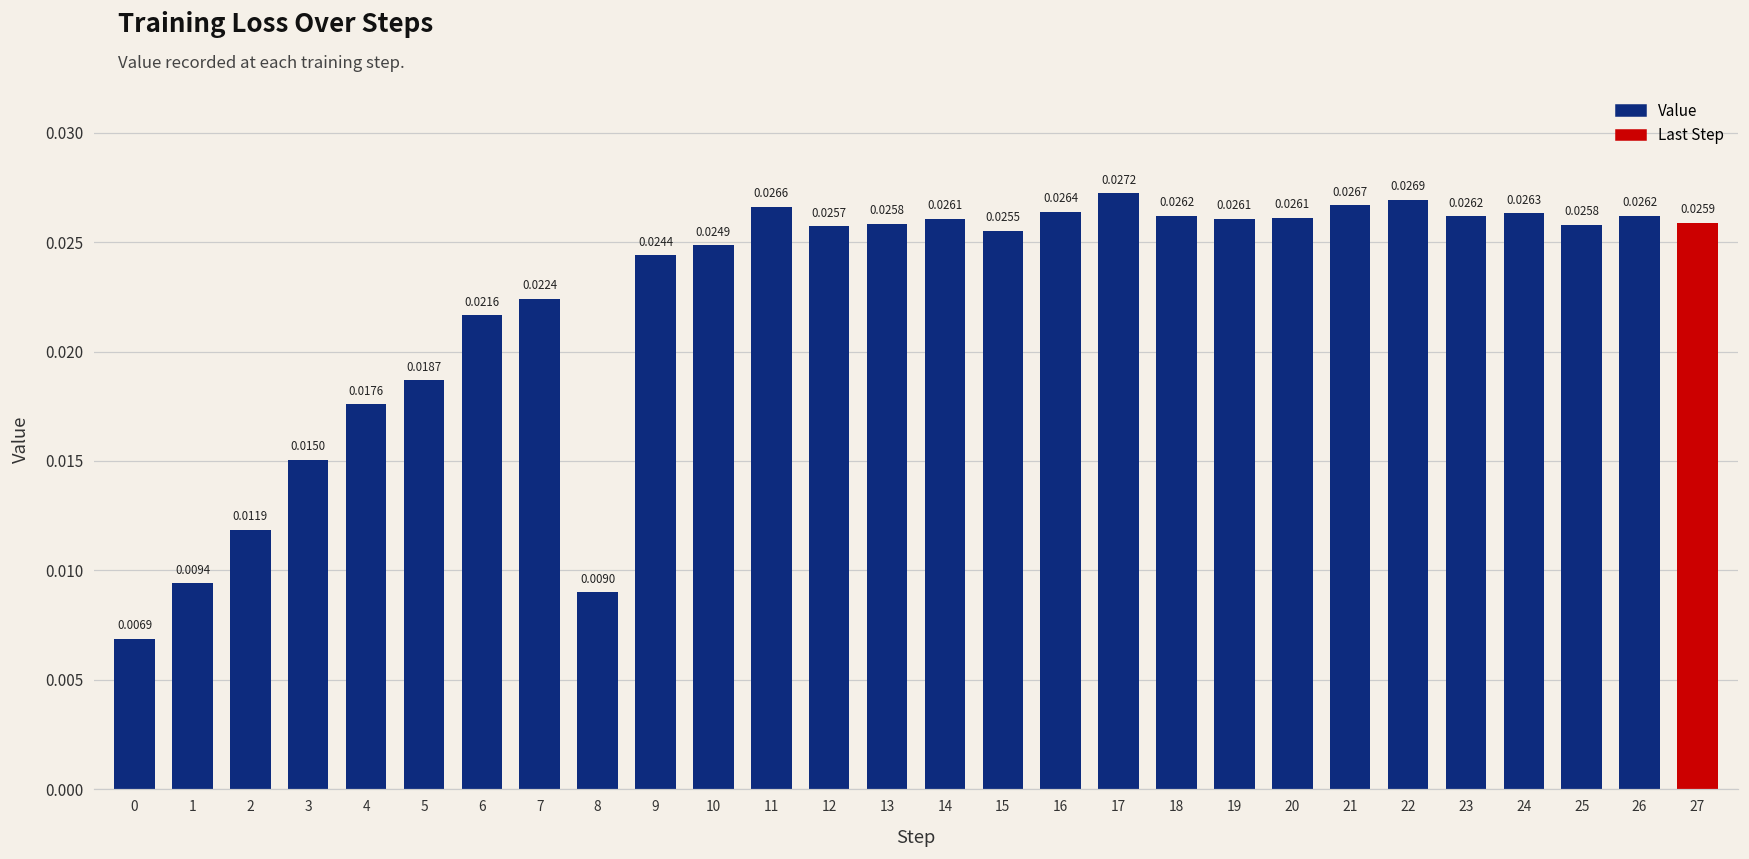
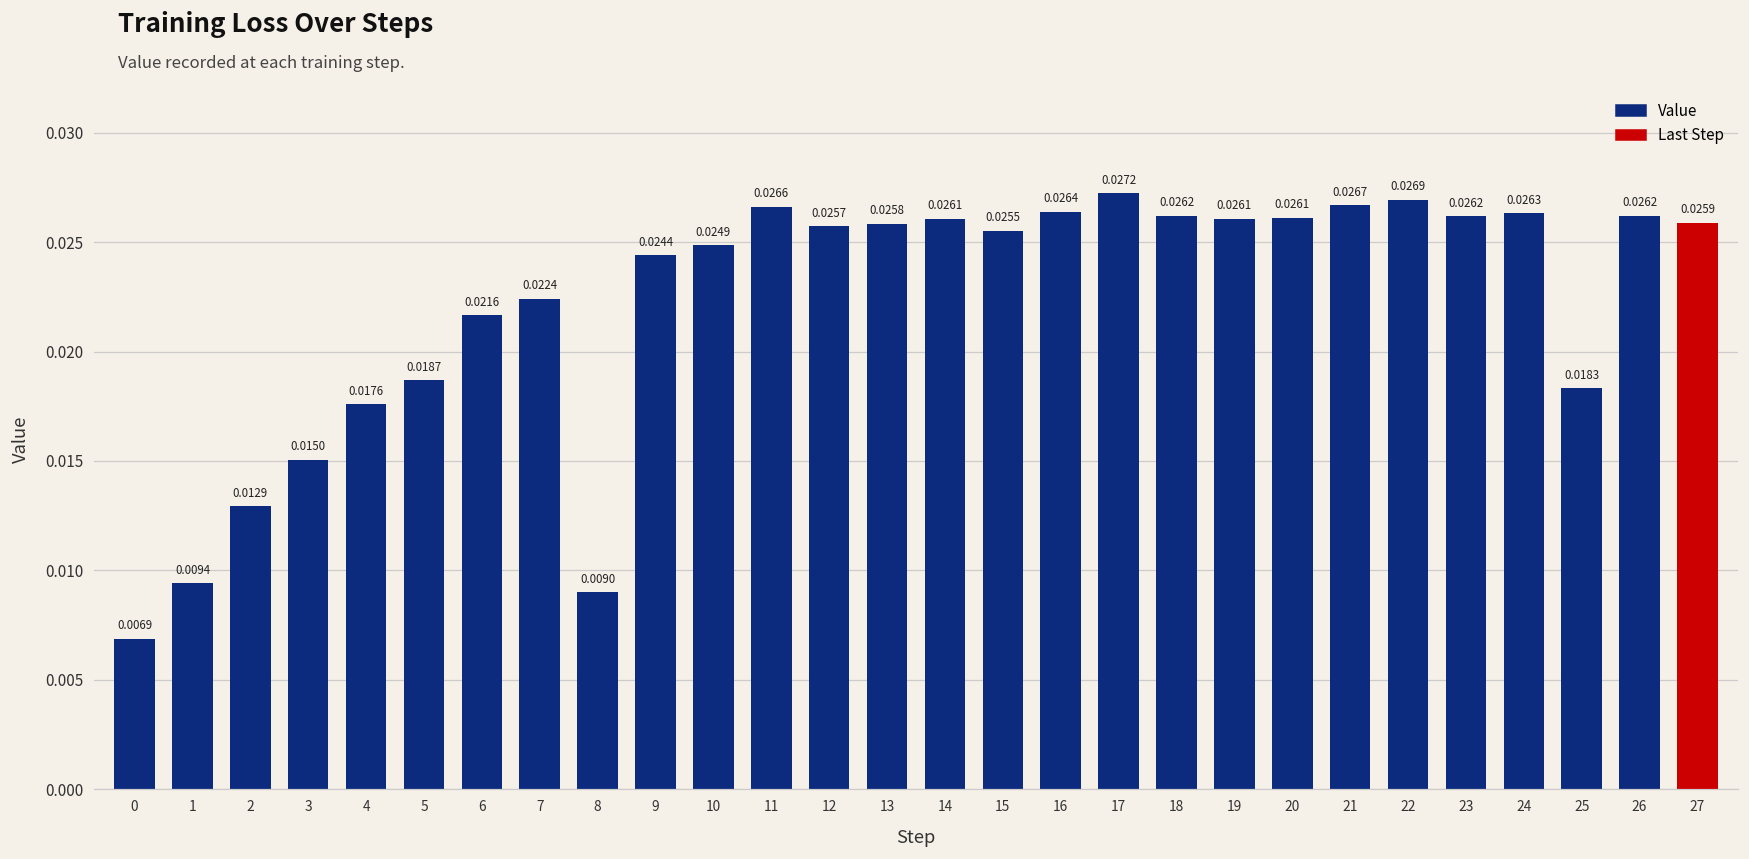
  {
    "0": 0.0069,
    "1": 0.0094,
-   "2": 0.0119,
+   "2": 0.0129,
    "3": 0.0150,
    "4": 0.0176,
    "5": 0.0187,
    "6": 0.0216,
    "7": 0.0224,
    "8": 0.0090,
    "9": 0.0244,
    "10": 0.0249,
    "11": 0.0266,
    "12": 0.0257,
    "13": 0.0258,
    "14": 0.0261,
    "15": 0.0255,
    "16": 0.0264,
    "17": 0.0272,
    "18": 0.0262,
    "19": 0.0261,
    "20": 0.0261,
    "21": 0.0267,
    "22": 0.0269,
    "23": 0.0262,
    "24": 0.0263,
-   "25": 0.0258,
+   "25": 0.0183,
    "26": 0.0262,
    "27": 0.0259
  }
